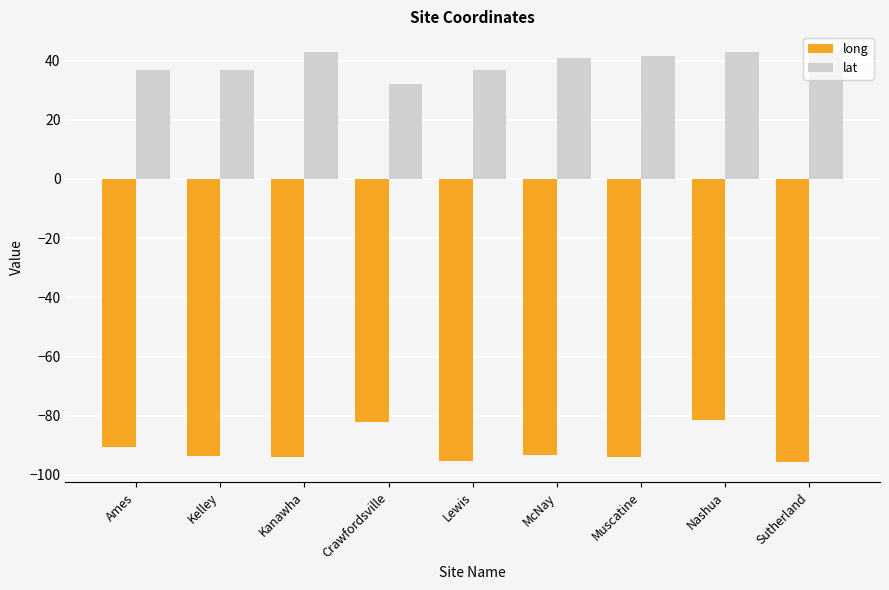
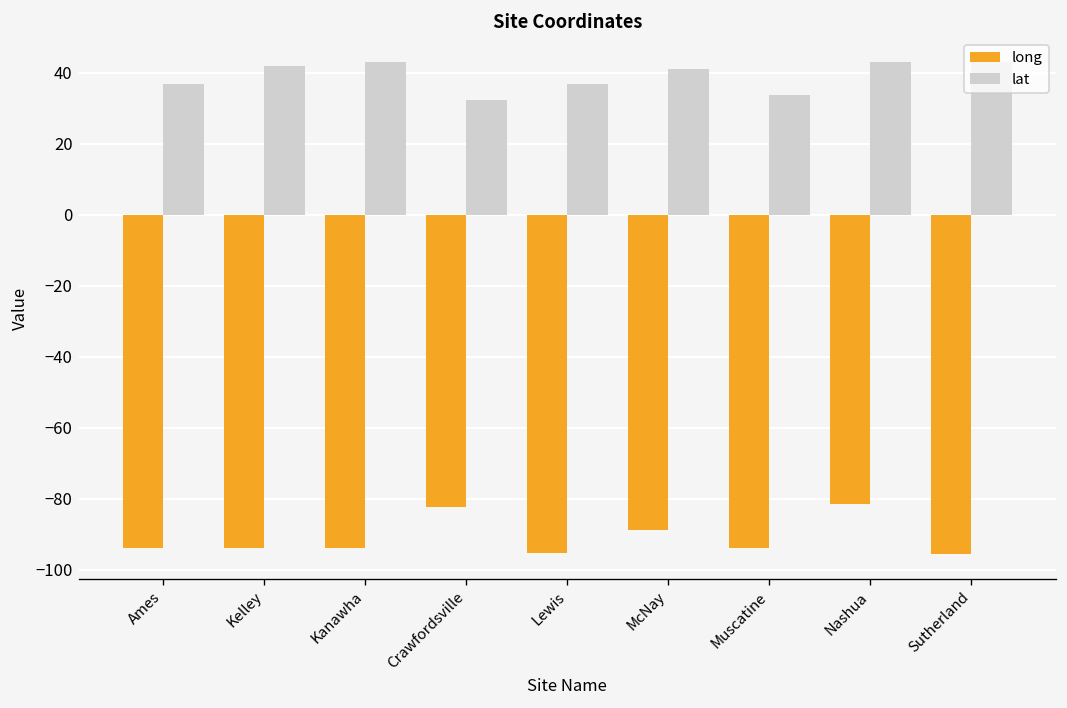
  {
    "long": {
-     "Ames": -91,
+     "Ames": -94,
      "Kelley": -94,
      "Kanawha": -94,
      "Crawfordsville": -82,
      "Lewis": -95,
-     "McNay": -93,
+     "McNay": -89,
      "Muscatine": -94,
      "Nashua": -82,
      "Sutherland": -96
    },
    "lat": {
      "Ames": 37,
-     "Kelley": 37,
+     "Kelley": 42,
      "Kanawha": 43,
      "Crawfordsville": 32,
      "Lewis": 37,
      "McNay": 41,
-     "Muscatine": 41,
+     "Muscatine": 34,
      "Nashua": 43
    }
  }
